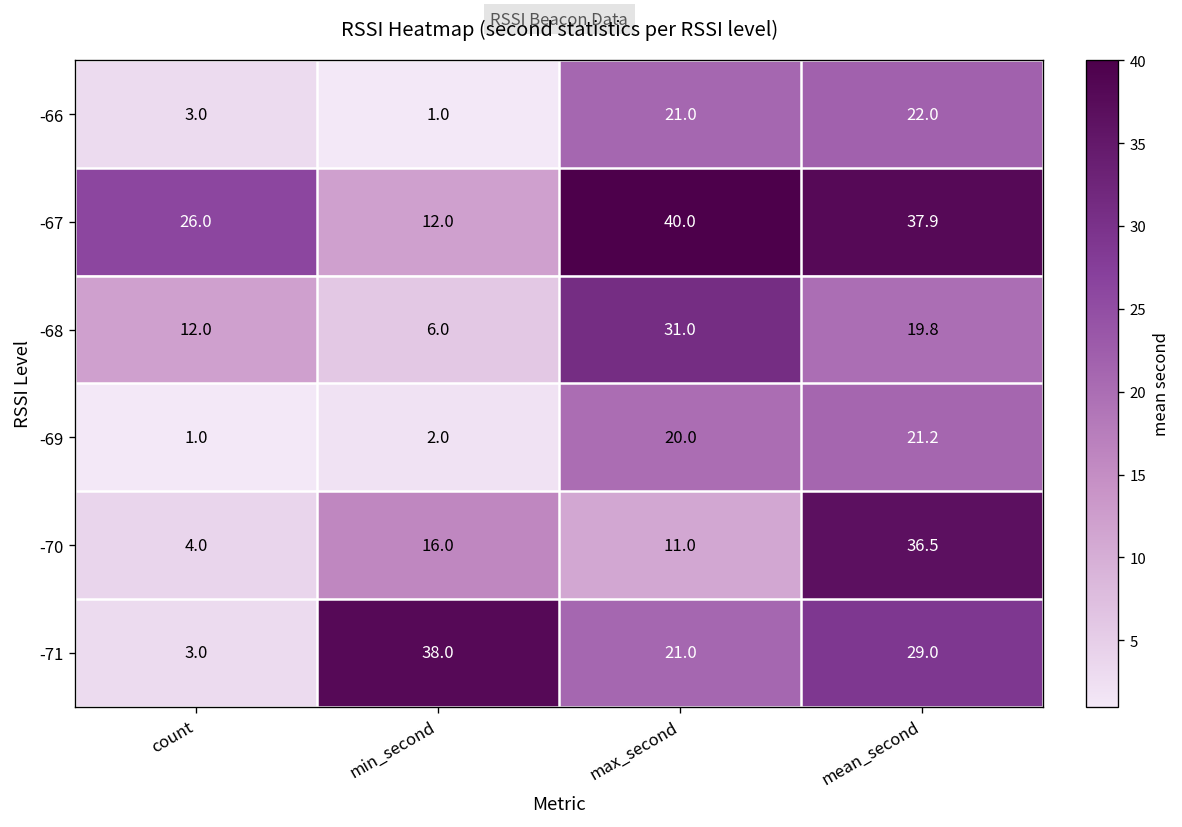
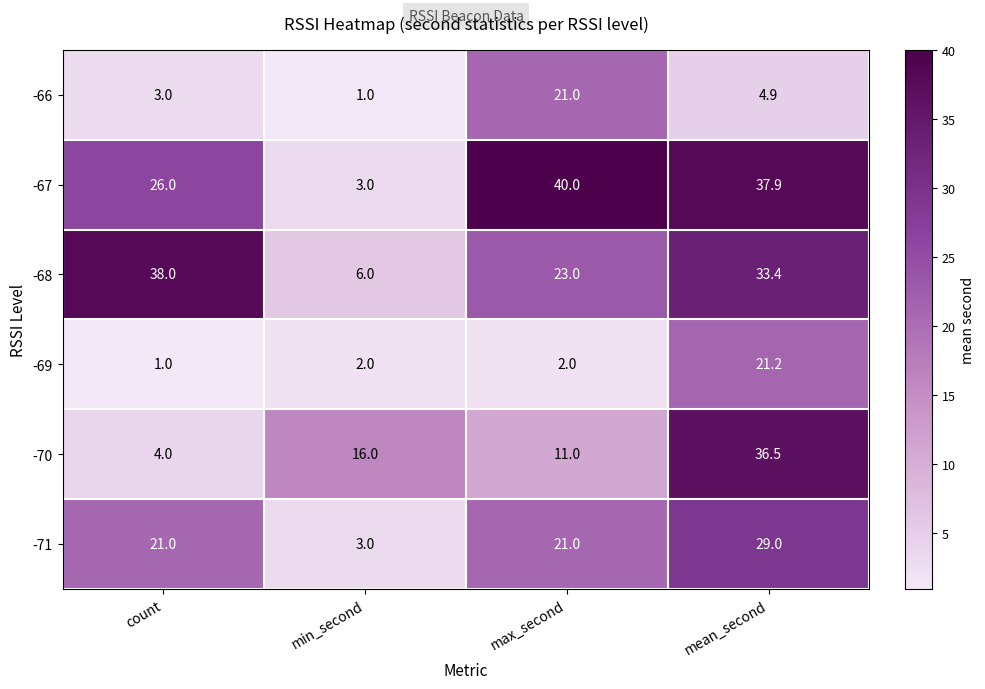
  {
    "-66": {
      "count": 3.0,
      "min_second": 1.0,
      "max_second": 21.0,
-     "mean_second": 22.0
+     "mean_second": 4.9
    },
    "-67": {
      "count": 26.0,
-     "min_second": 12.0,
+     "min_second": 3.0,
      "max_second": 40.0,
      "mean_second": 37.9
    },
    "-68": {
-     "count": 12.0,
+     "count": 38.0,
      "min_second": 6.0,
-     "max_second": 31.0,
-     "mean_second": 19.8
+     "max_second": 23.0,
+     "mean_second": 33.4
    },
    "-69": {
      "count": 1.0,
      "min_second": 2.0,
-     "max_second": 20.0,
+     "max_second": 2.0,
      "mean_second": 21.2
    },
    "-70": {
      "count": 4.0,
      "min_second": 16.0,
      "max_second": 11.0,
      "mean_second": 36.5
    },
    "-71": {
-     "count": 3.0,
-     "min_second": 38.0,
+     "count": 21.0,
+     "min_second": 3.0,
      "max_second": 21.0,
      "mean_second": 29.0
    }
  }
